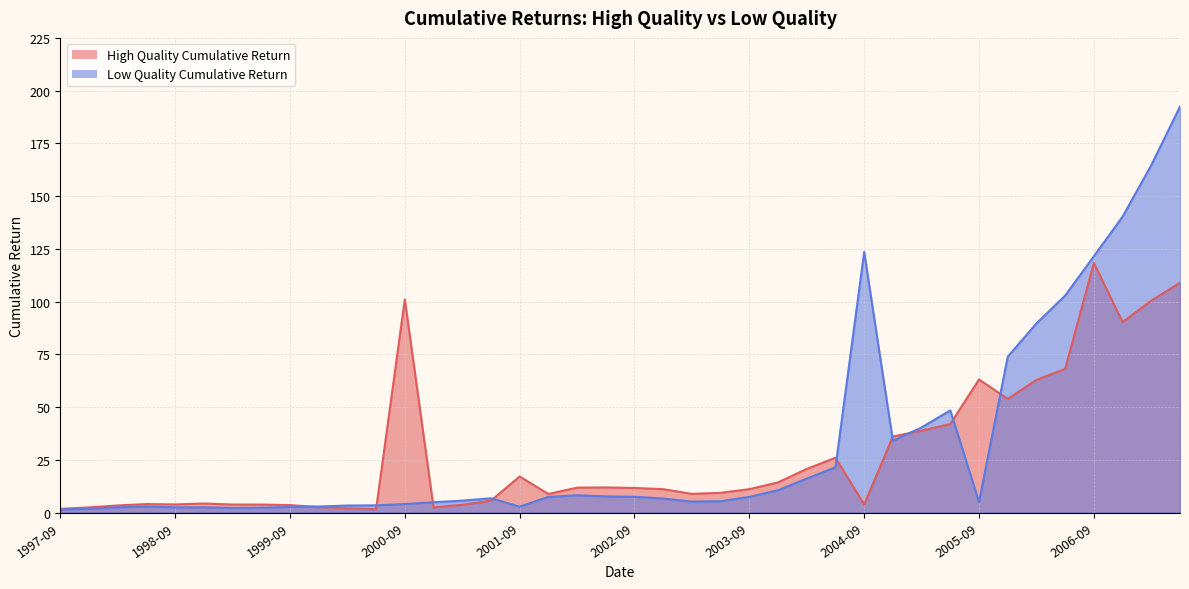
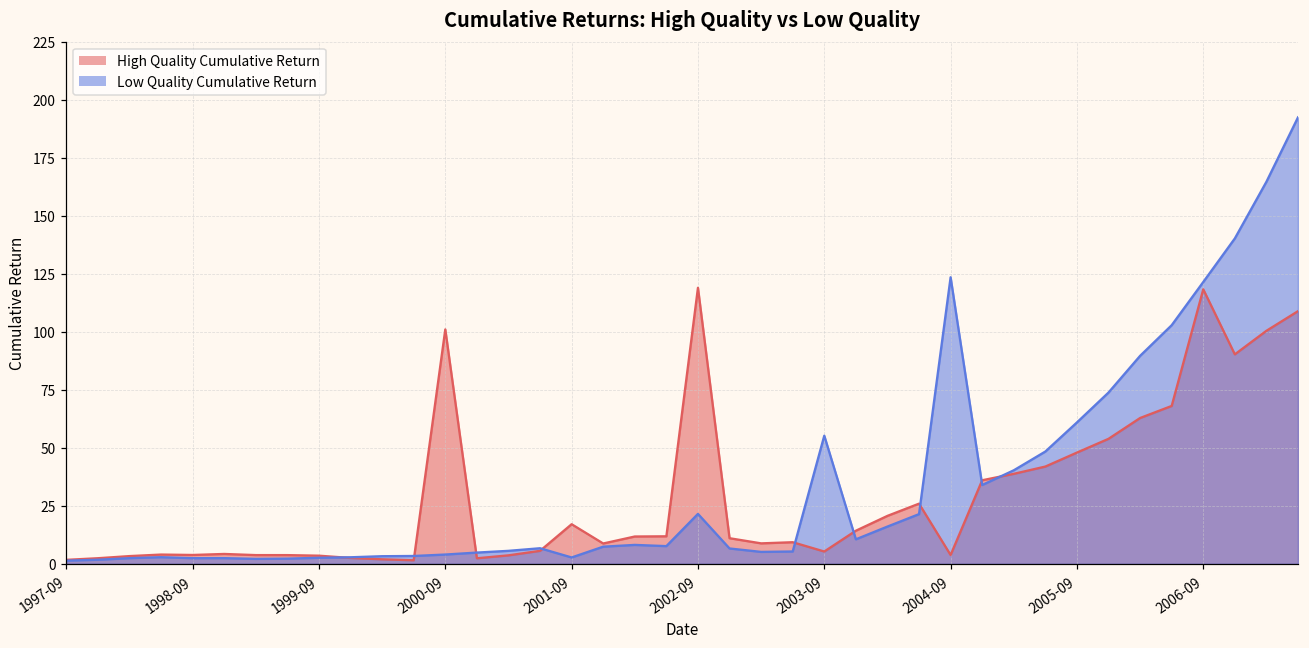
  {
    "High Quality Cumulative Return": {
      "1998-09": 4,
      "2000-09": 101,
      "2001-09": 17,
-     "2002-09": 12,
-     "2003-09": 11,
+     "2002-09": 119,
+     "2003-09": 5,
      "2004-09": 4,
-     "2005-09": 63,
+     "2005-09": 48,
      "2006-09": 118
    },
    "Low Quality Cumulative Return": {
      "1998-09": 2,
      "2000-09": 4,
      "2001-09": 3,
-     "2002-09": 7,
-     "2003-09": 7,
+     "2002-09": 22,
+     "2003-09": 55,
      "2004-09": 124,
-     "2005-09": 5,
+     "2005-09": 61,
      "2006-09": 121
    }
  }
